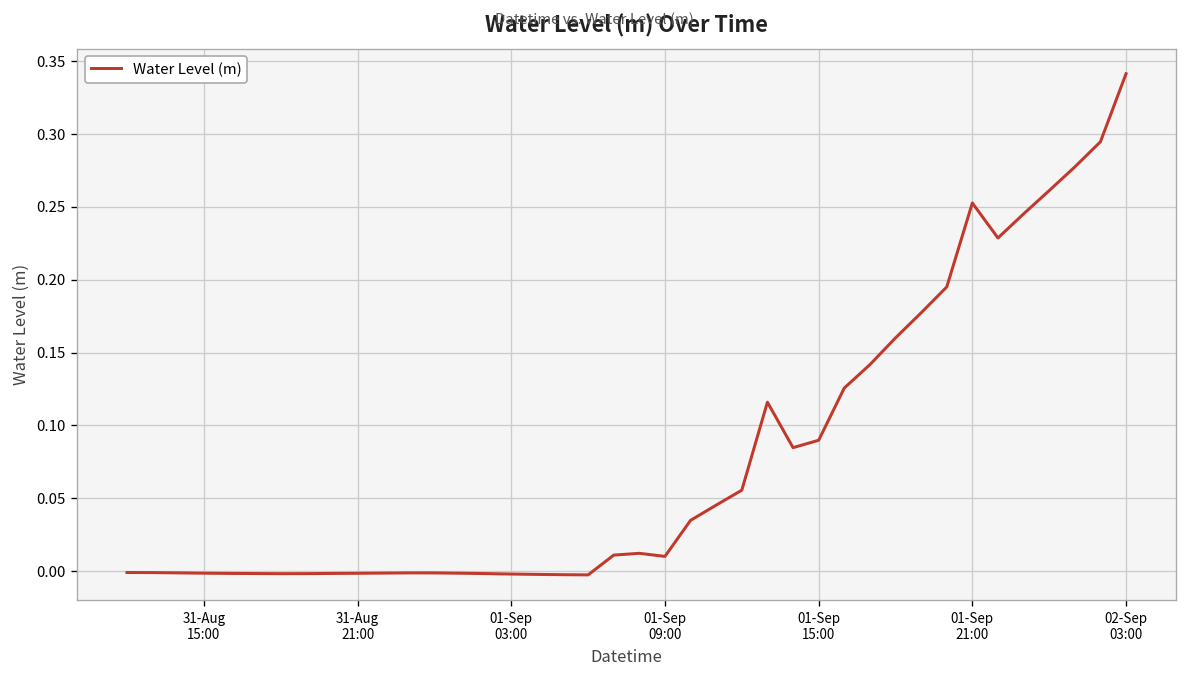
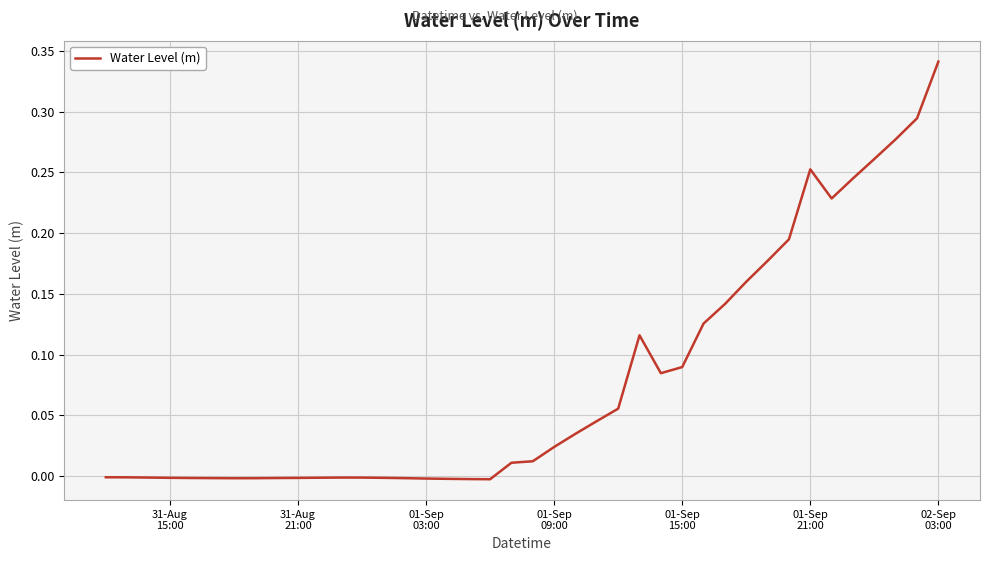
  {
    "31-Aug 15:00": -0.001,
    "31-Aug 21:00": -0.001,
    "01-Sep 03:00": -0.002,
-   "01-Sep 09:00": 0.010,
+   "01-Sep 09:00": 0.024,
    "01-Sep 15:00": 0.090,
    "01-Sep 21:00": 0.253,
    "02-Sep 03:00": 0.341
  }
